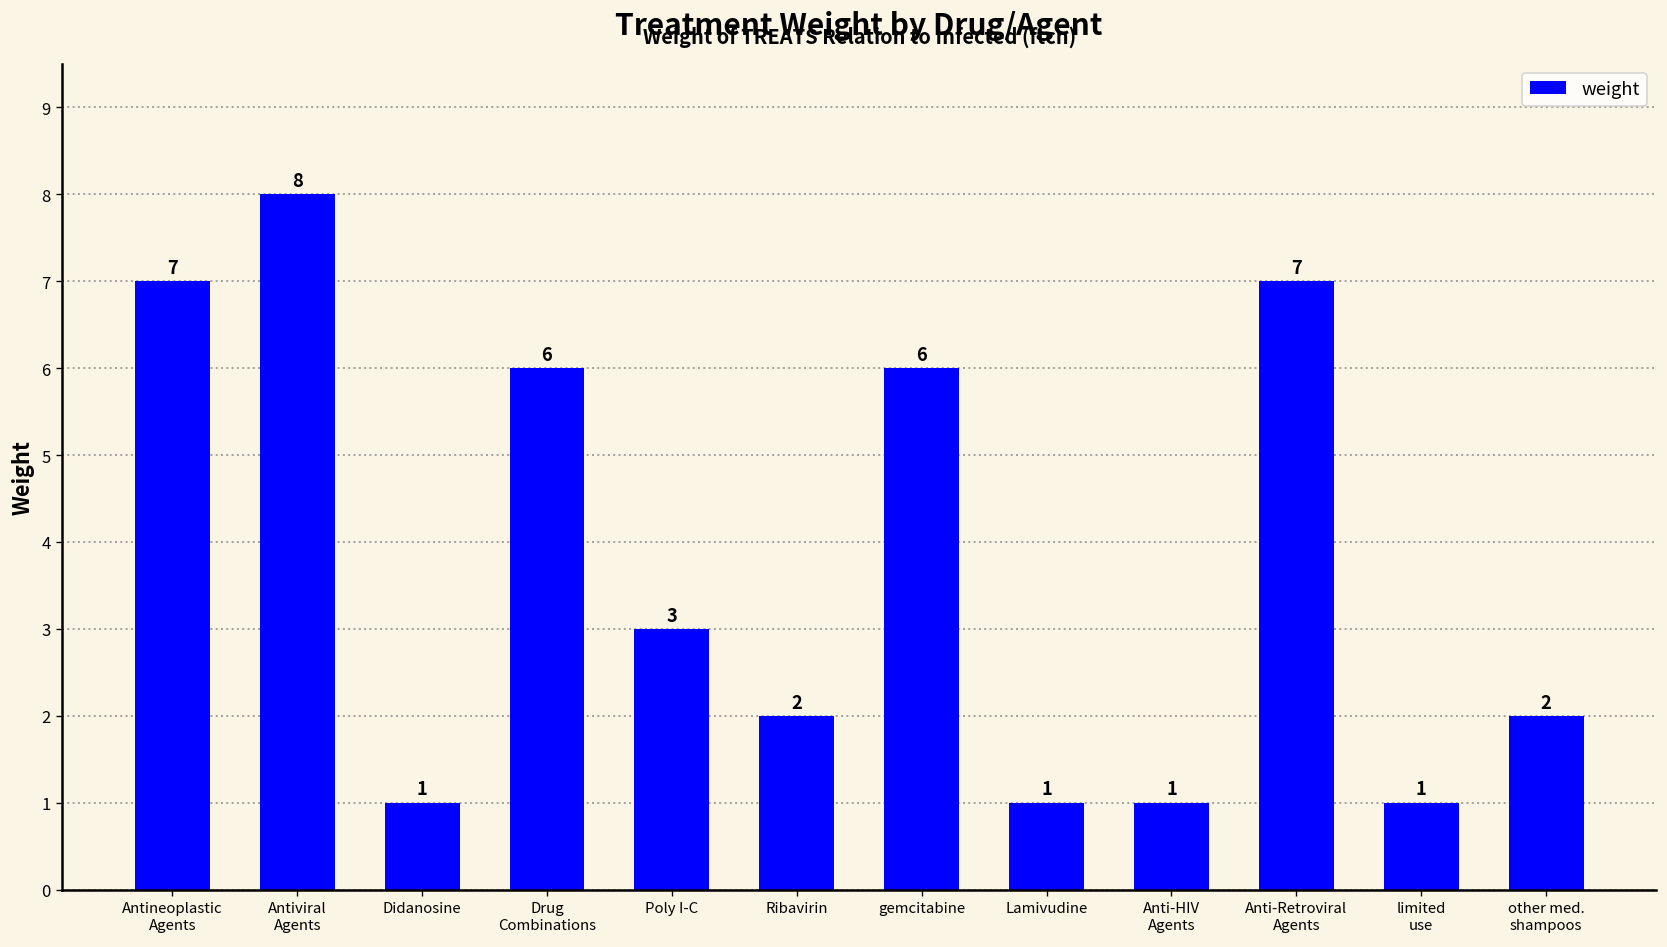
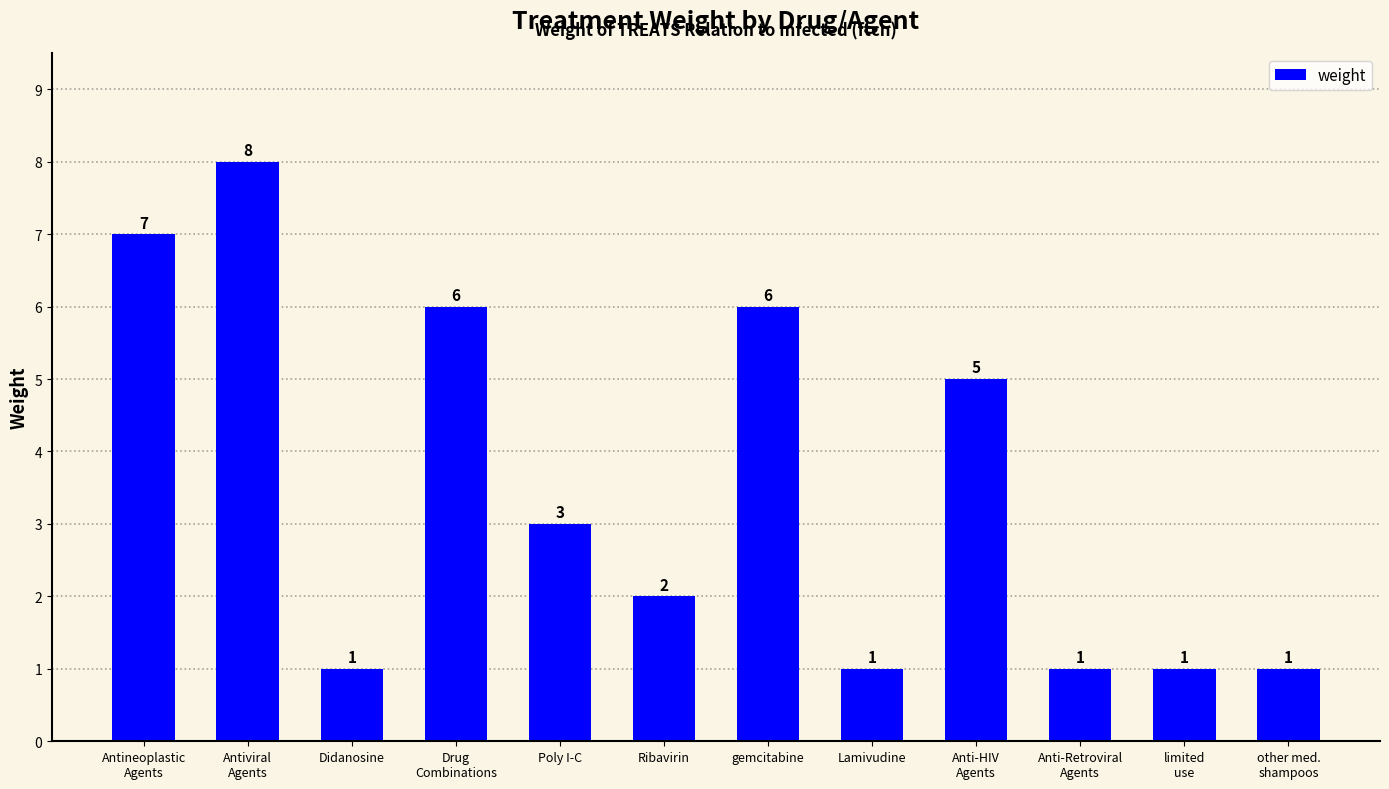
  {
    "Antineoplastic Agents": 7,
    "Antiviral Agents": 8,
    "Didanosine": 1,
    "Drug Combinations": 6,
    "Poly I-C": 3,
    "Ribavirin": 2,
    "gemcitabine": 6,
    "Lamivudine": 1,
-   "Anti-HIV Agents": 1,
-   "Anti-Retroviral Agents": 7,
+   "Anti-HIV Agents": 5,
+   "Anti-Retroviral Agents": 1,
    "limited use": 1,
-   "other med. shampoos": 2
+   "other med. shampoos": 1
  }
